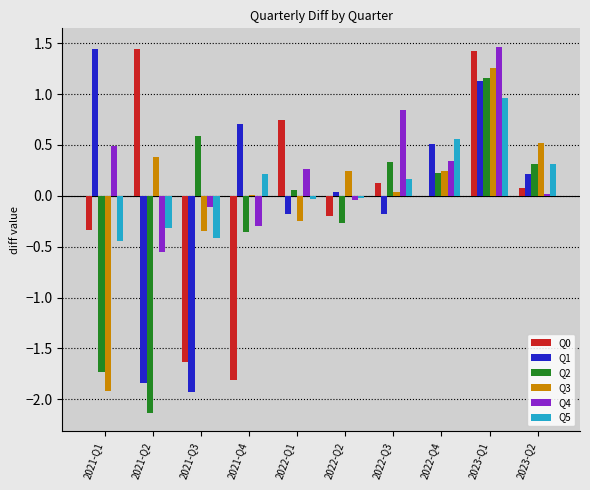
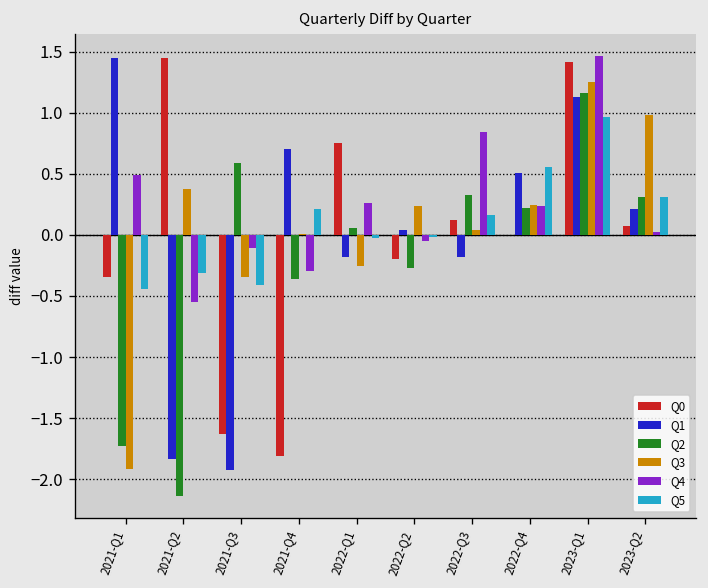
  {
    "Q0": {
      "2021-Q1": -0.34,
      "2021-Q2": 1.45,
      "2021-Q3": -1.63,
      "2021-Q4": -1.81,
      "2022-Q1": 0.75,
      "2022-Q2": -0.20,
      "2022-Q3": 0.13,
      "2023-Q1": 1.42,
      "2023-Q2": 0.08
    },
    "Q1": {
      "2021-Q1": 1.45,
      "2021-Q2": -1.84,
      "2021-Q3": -1.93,
      "2021-Q4": 0.70,
      "2022-Q1": -0.18,
      "2022-Q2": 0.04,
      "2022-Q3": -0.18,
      "2022-Q4": 0.51,
      "2023-Q1": 1.13,
      "2023-Q2": 0.22
    },
    "Q2": {
      "2021-Q1": -1.73,
      "2021-Q2": -2.13,
      "2021-Q3": 0.59,
      "2021-Q4": -0.36,
      "2022-Q1": 0.05,
      "2022-Q2": -0.27,
      "2022-Q3": 0.33,
      "2022-Q4": 0.22,
      "2023-Q1": 1.16,
      "2023-Q2": 0.31
    },
    "Q3": {
      "2021-Q1": -1.92,
      "2021-Q2": 0.38,
      "2021-Q3": -0.34,
      "2022-Q1": -0.25,
      "2022-Q2": 0.24,
      "2022-Q3": 0.04,
      "2022-Q4": 0.25,
      "2023-Q1": 1.25,
-     "2023-Q2": 0.52
+     "2023-Q2": 0.99
    },
    "Q4": {
      "2021-Q1": 0.49,
      "2021-Q2": -0.55,
      "2021-Q3": -0.11,
      "2021-Q4": -0.30,
      "2022-Q1": 0.26,
      "2022-Q2": -0.05,
      "2022-Q3": 0.85,
-     "2022-Q4": 0.34,
+     "2022-Q4": 0.24,
      "2023-Q1": 1.47
    },
    "Q5": {
      "2021-Q1": -0.44,
      "2021-Q2": -0.32,
      "2021-Q3": -0.41,
      "2021-Q4": 0.21,
      "2022-Q1": -0.03,
      "2022-Q3": 0.16,
      "2022-Q4": 0.55,
      "2023-Q1": 0.97,
      "2023-Q2": 0.31
    }
  }
